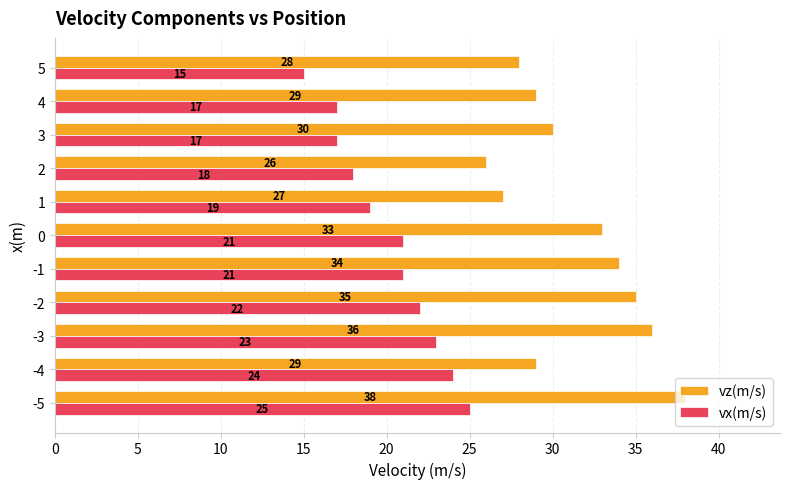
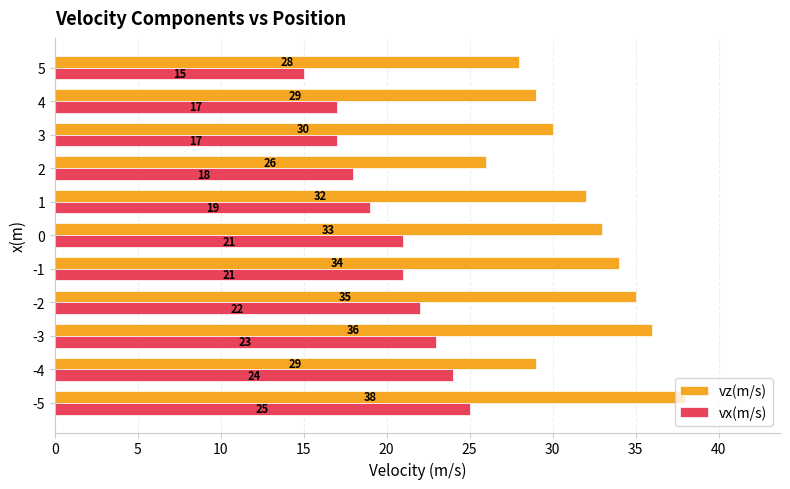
  {
    "vz(m/s)": {
      "5": 28,
      "4": 29,
      "3": 30,
      "2": 26,
-     "1": 27,
+     "1": 32,
      "0": 33,
      "-1": 34,
      "-2": 35,
      "-3": 36,
      "-4": 29
    },
    "vx(m/s)": {
      "5": 15,
      "4": 17,
      "3": 17,
      "2": 18,
      "1": 19,
      "0": 21,
      "-1": 21,
      "-2": 22,
      "-3": 23,
      "-4": 24,
      "-5": 25
    }
  }
